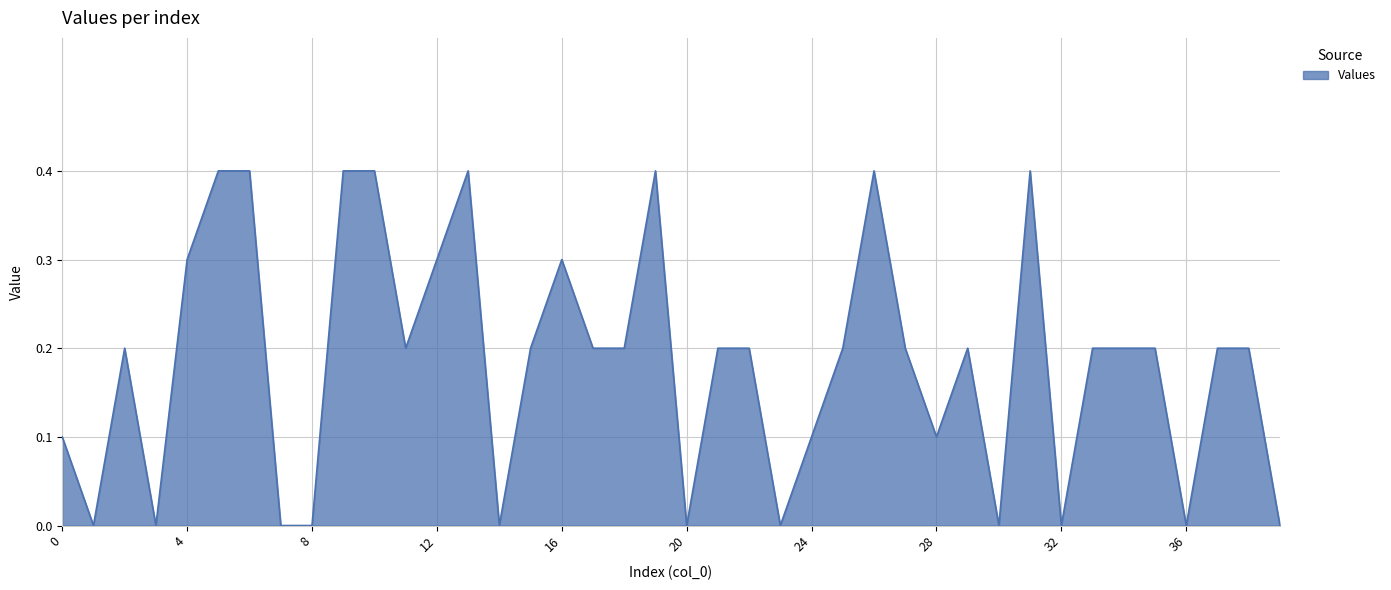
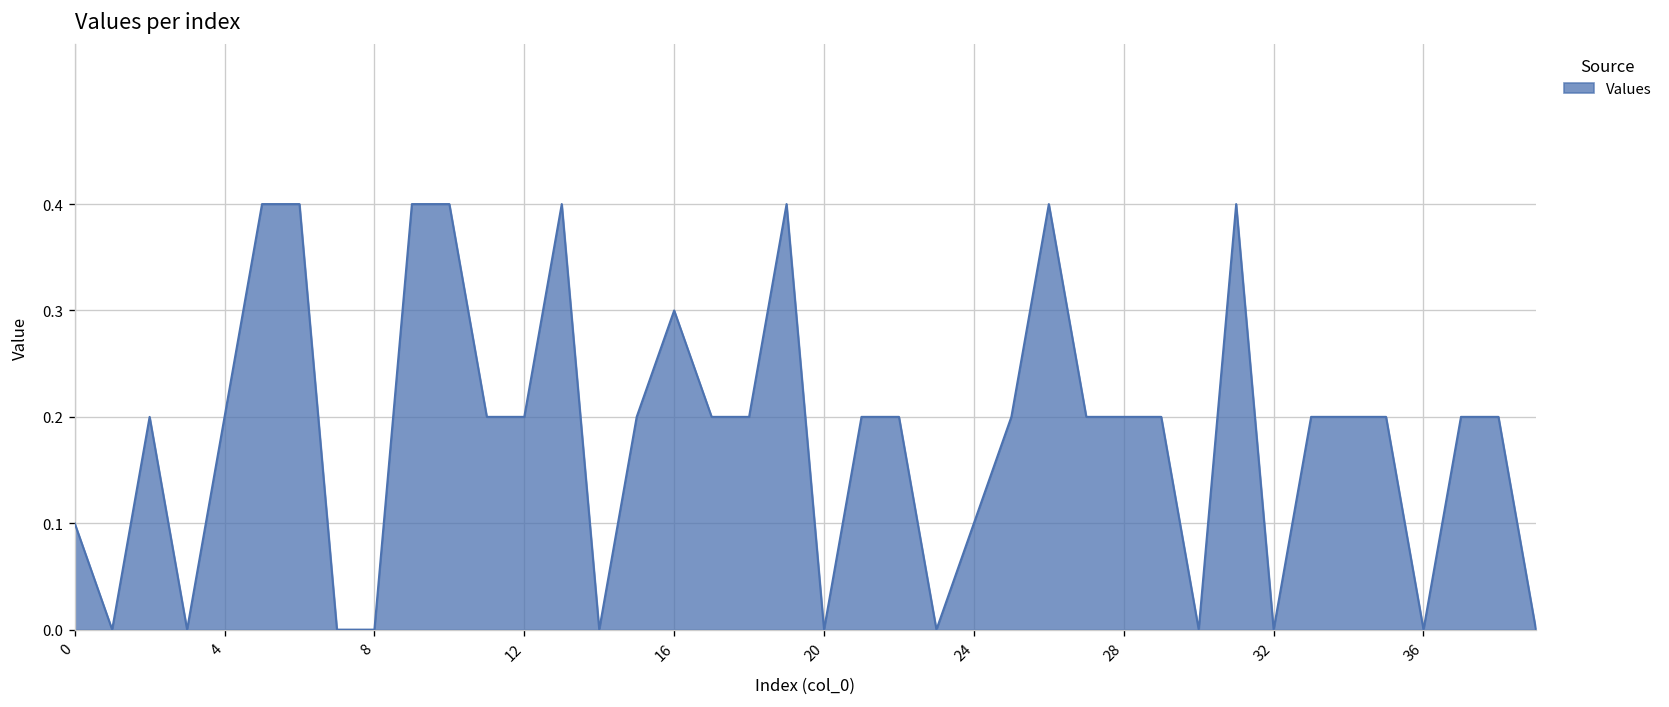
  {
    "0": 0.1,
-   "4": 0.3,
+   "4": 0.2,
    "8": 0.0,
-   "12": 0.3,
+   "12": 0.2,
    "16": 0.3,
    "20": 0.0,
    "24": 0.1,
-   "28": 0.1,
+   "28": 0.2,
    "32": 0.0,
    "36": 0.0
  }
